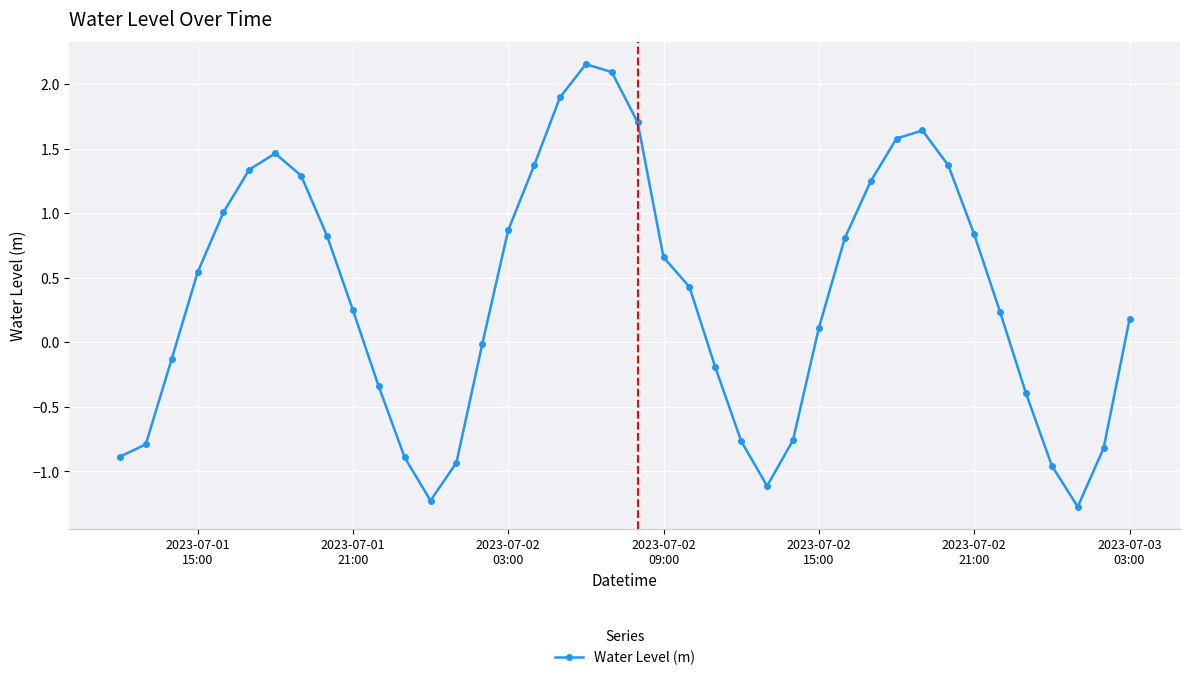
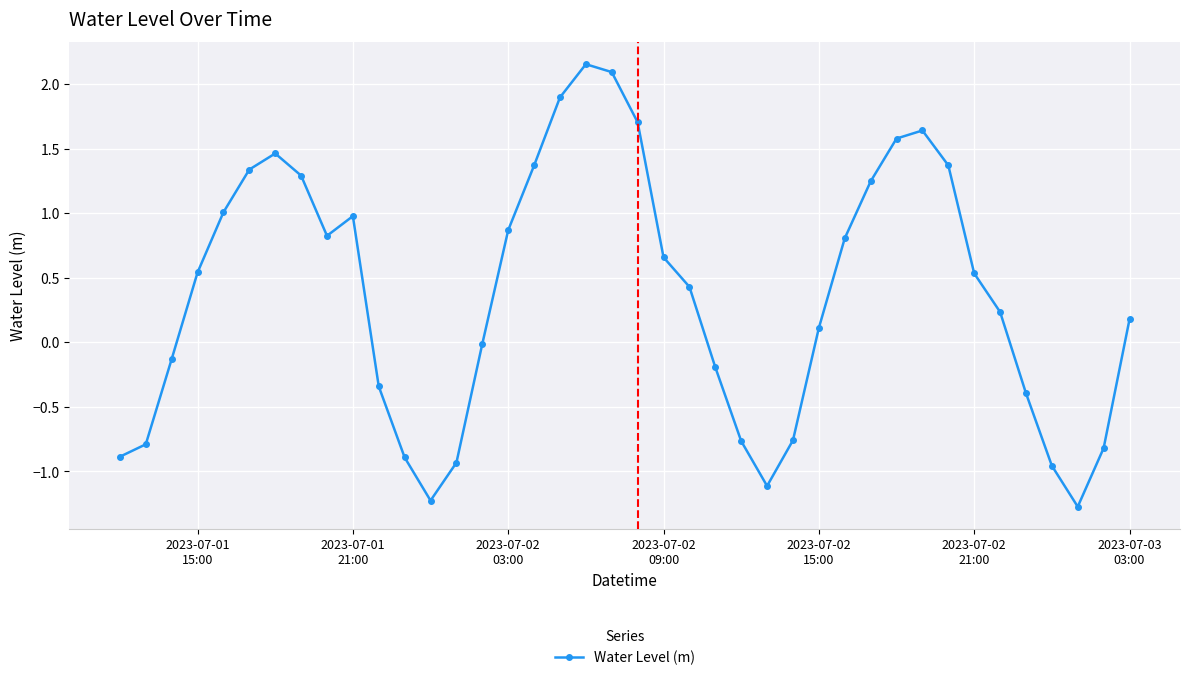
  {
    "2023-07-01 15:00": 0.54,
-   "2023-07-01 21:00": 0.25,
+   "2023-07-01 21:00": 0.98,
    "2023-07-02 03:00": 0.87,
    "2023-07-02 09:00": 0.66,
    "2023-07-02 15:00": 0.11,
-   "2023-07-02 21:00": 0.84,
+   "2023-07-02 21:00": 0.53,
    "2023-07-03 03:00": 0.18
  }
